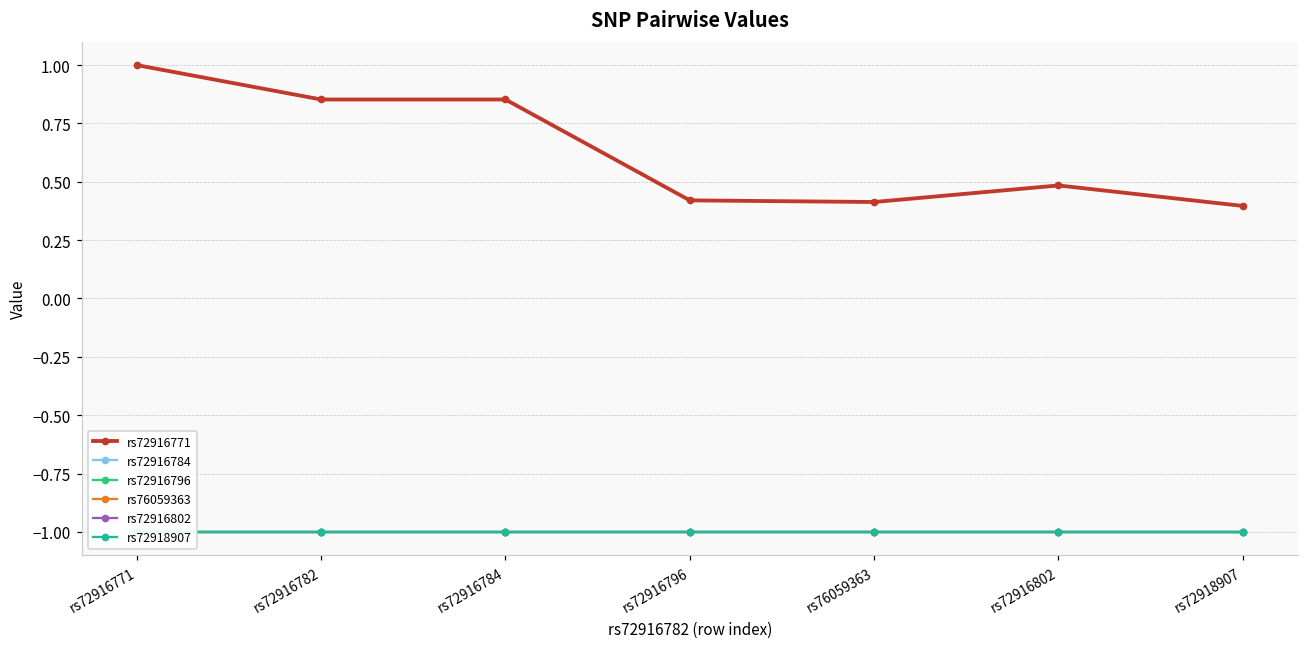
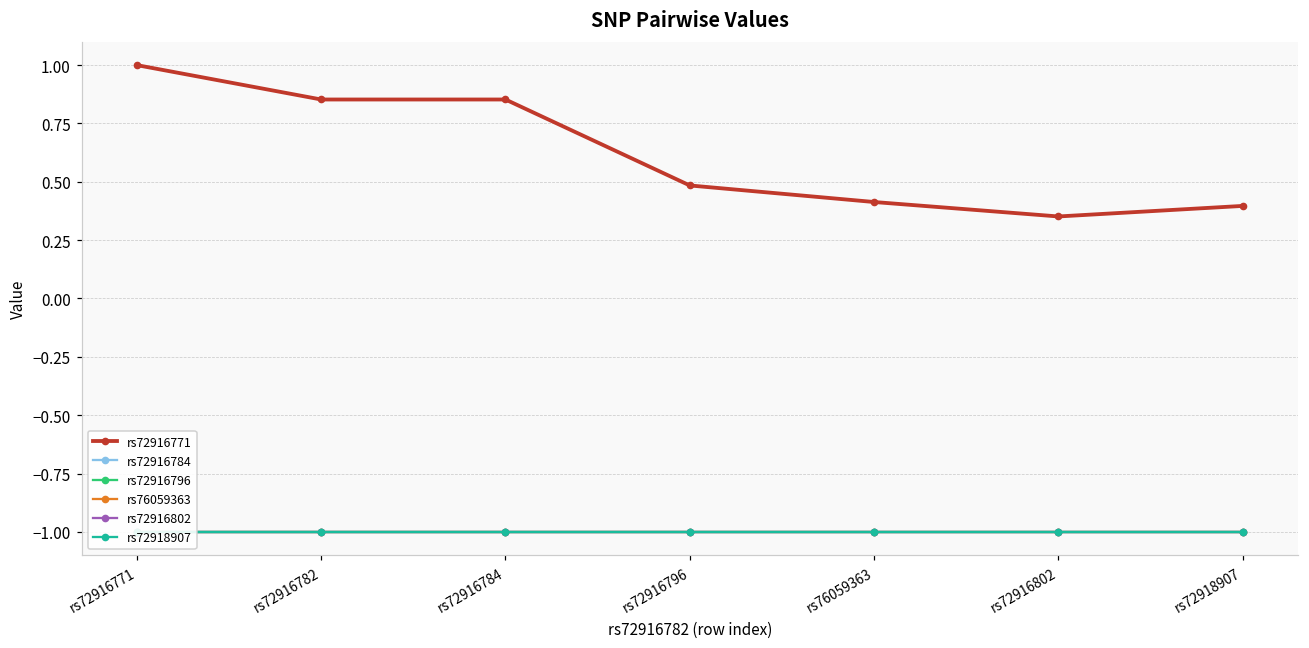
  {
    "rs72916771": {
      "rs72916771": 1.00,
      "rs72916782": 0.85,
      "rs72916784": 0.85,
-     "rs72916796": 0.42,
+     "rs72916796": 0.48,
      "rs76059363": 0.41,
-     "rs72916802": 0.48,
+     "rs72916802": 0.35,
      "rs72918907": 0.40
    },
    "rs72918907": {
      "rs72916782": -1.00,
      "rs72916784": -1.00,
      "rs72916796": -1.00,
      "rs76059363": -1.00,
      "rs72916802": -1.00,
      "rs72918907": -1.00
    }
  }
